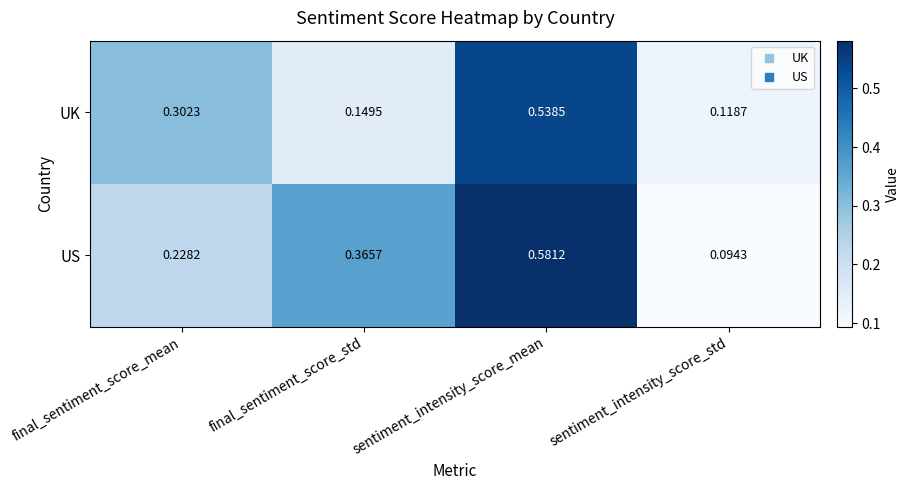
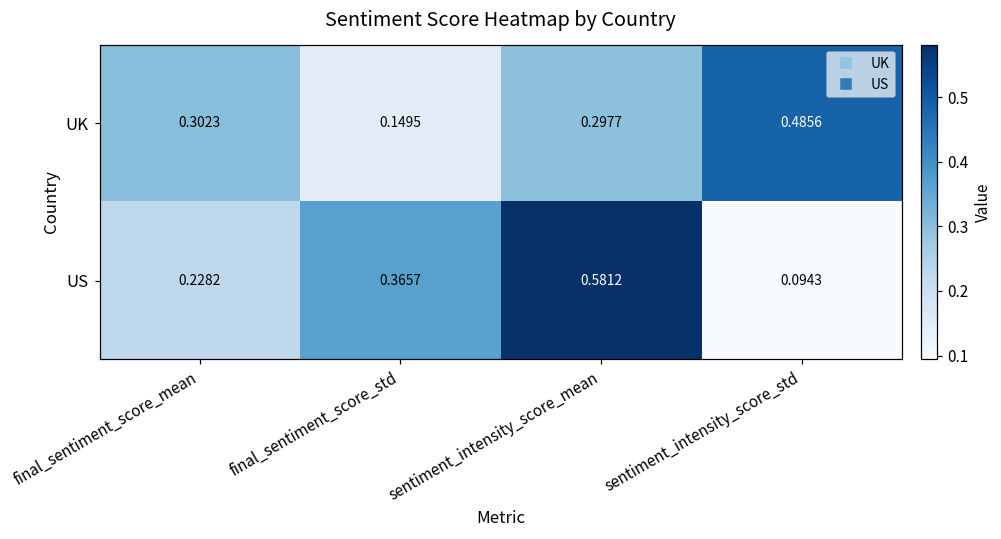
  {
    "UK": {
      "final_sentiment_score_mean": 0.3023,
      "final_sentiment_score_std": 0.1495,
-     "sentiment_intensity_score_mean": 0.5385,
-     "sentiment_intensity_score_std": 0.1187
+     "sentiment_intensity_score_mean": 0.2977,
+     "sentiment_intensity_score_std": 0.4856
    },
    "US": {
      "final_sentiment_score_mean": 0.2282,
      "final_sentiment_score_std": 0.3657,
      "sentiment_intensity_score_mean": 0.5812,
      "sentiment_intensity_score_std": 0.0943
    }
  }
